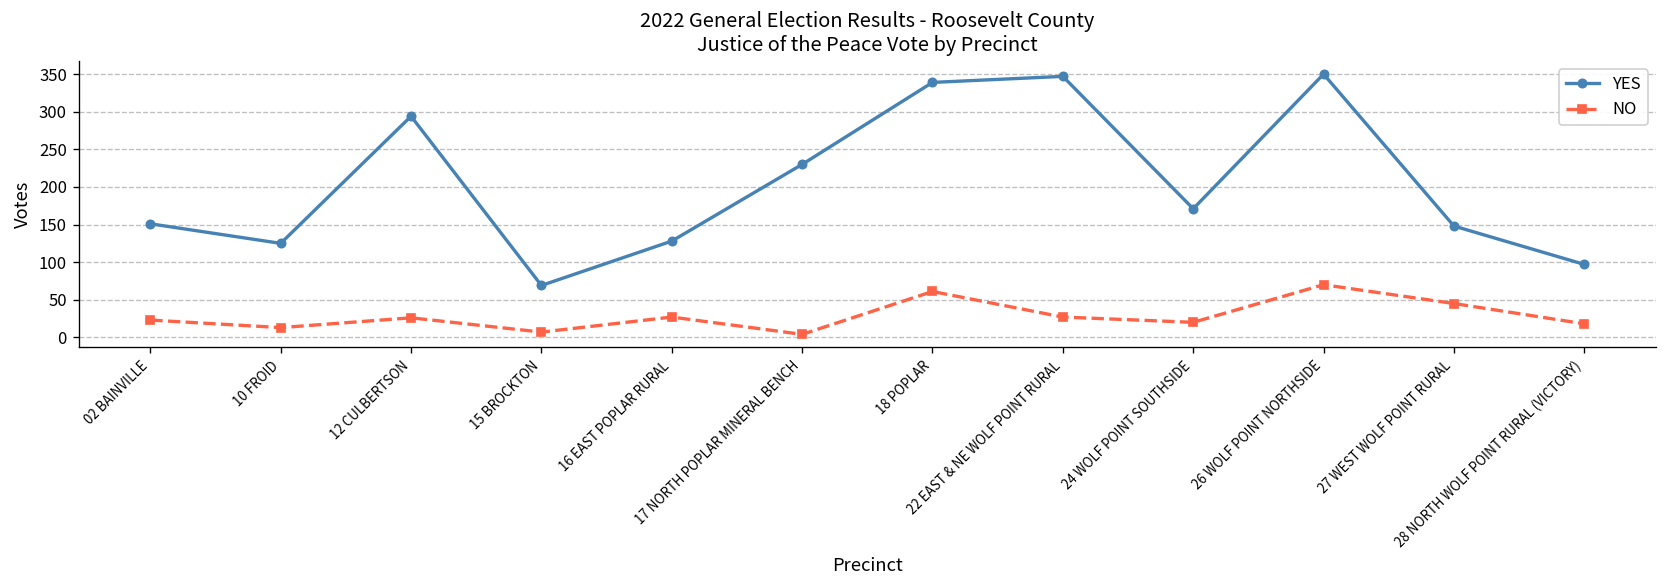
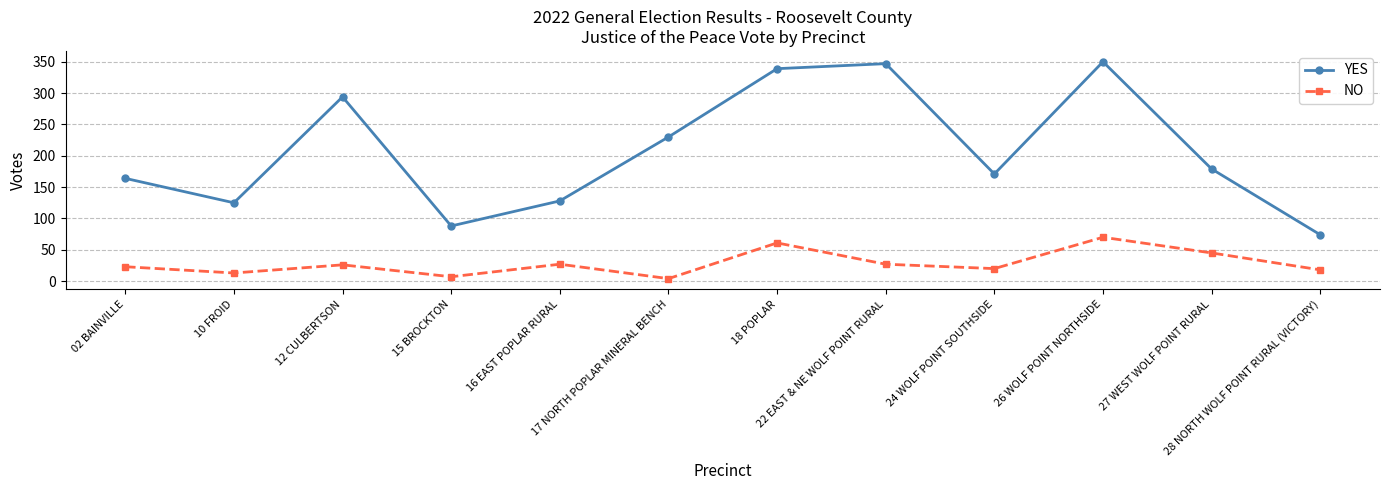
  {
    "YES": {
-     "02 BAINVILLE": 150,
+     "02 BAINVILLE": 160,
      "10 FROID": 130,
      "12 CULBERTSON": 290,
-     "15 BROCKTON": 70,
+     "15 BROCKTON": 90,
      "16 EAST POPLAR RURAL": 130,
      "17 NORTH POPLAR MINERAL BENCH": 230,
      "18 POPLAR": 340,
      "22 EAST & NE WOLF POINT RURAL": 350,
      "24 WOLF POINT SOUTHSIDE": 170,
      "26 WOLF POINT NORTHSIDE": 350,
-     "27 WEST WOLF POINT RURAL": 150,
-     "28 NORTH WOLF POINT RURAL (VICTORY)": 100
+     "27 WEST WOLF POINT RURAL": 180,
+     "28 NORTH WOLF POINT RURAL (VICTORY)": 70
    },
    "NO": {
      "02 BAINVILLE": 20,
      "10 FROID": 10,
      "12 CULBERTSON": 30,
      "15 BROCKTON": 10,
      "16 EAST POPLAR RURAL": 30,
      "17 NORTH POPLAR MINERAL BENCH": 0,
      "18 POPLAR": 60,
      "22 EAST & NE WOLF POINT RURAL": 30,
      "24 WOLF POINT SOUTHSIDE": 20,
      "26 WOLF POINT NORTHSIDE": 70,
      "27 WEST WOLF POINT RURAL": 50,
      "28 NORTH WOLF POINT RURAL (VICTORY)": 20
    }
  }
